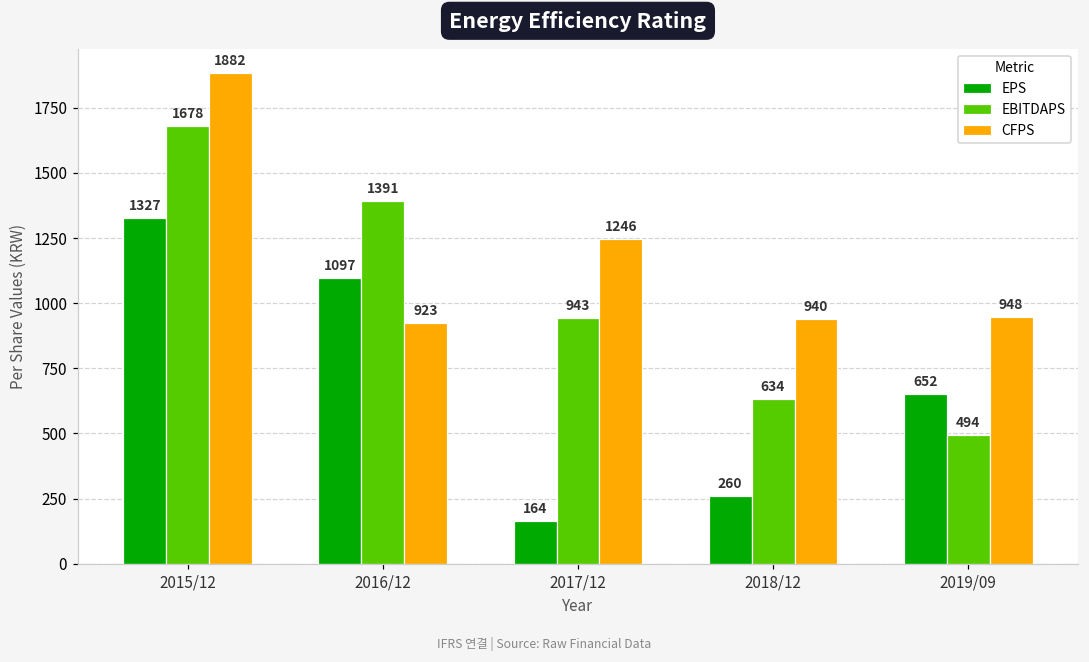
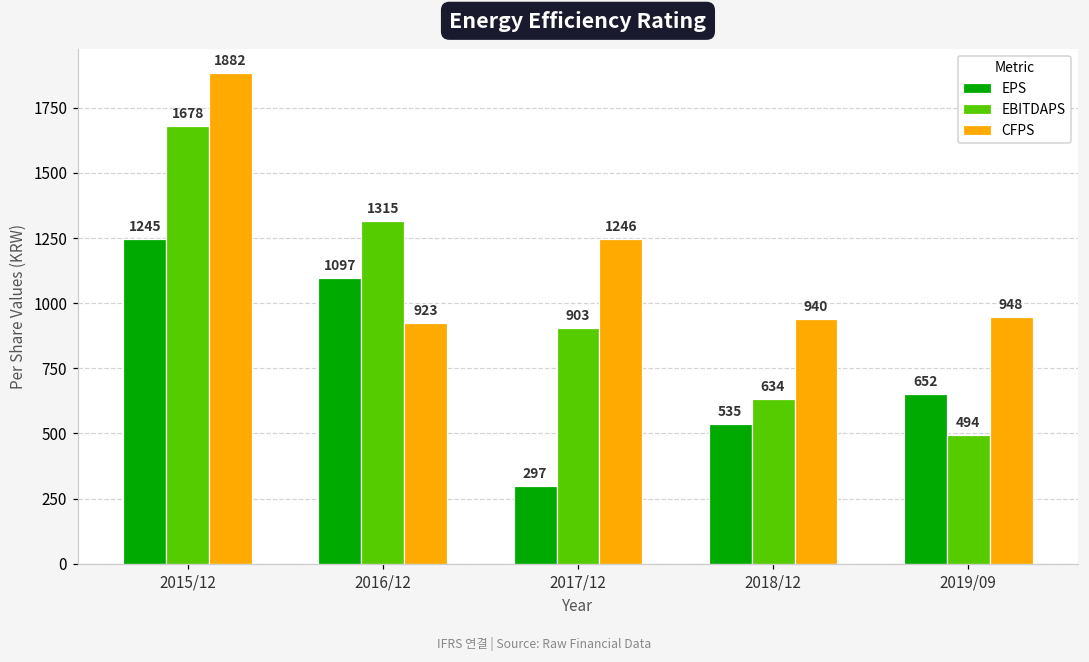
  {
    "EPS": {
-     "2015/12": 1327,
+     "2015/12": 1245,
      "2016/12": 1097,
-     "2017/12": 164,
-     "2018/12": 260,
+     "2017/12": 297,
+     "2018/12": 535,
      "2019/09": 652
    },
    "EBITDAPS": {
      "2015/12": 1678,
-     "2016/12": 1391,
-     "2017/12": 943,
+     "2016/12": 1315,
+     "2017/12": 903,
      "2018/12": 634,
      "2019/09": 494
    },
    "CFPS": {
      "2015/12": 1882,
      "2016/12": 923,
      "2017/12": 1246,
      "2018/12": 940,
      "2019/09": 948
    }
  }
